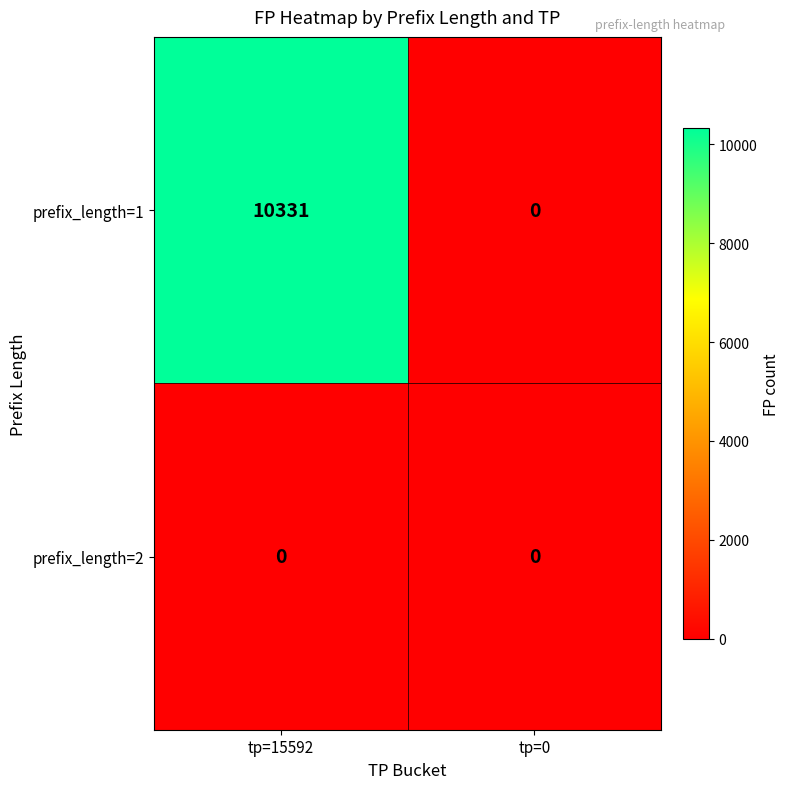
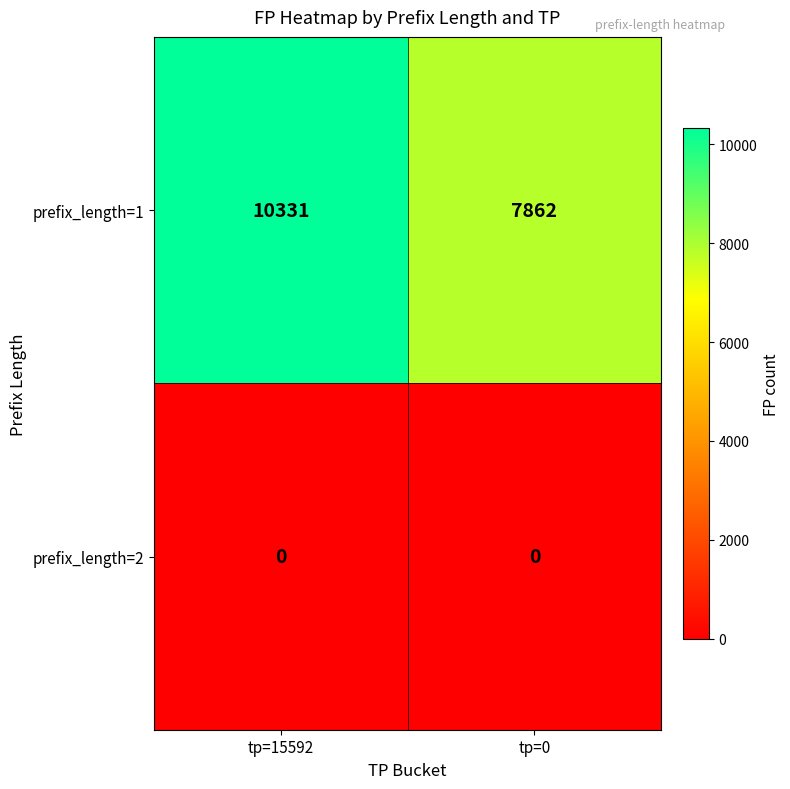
  {
    "prefix_length=1": {
      "tp=15592": 10331,
-     "tp=0": 0
+     "tp=0": 7862
    },
    "prefix_length=2": {
      "tp=15592": 0,
      "tp=0": 0
    }
  }
